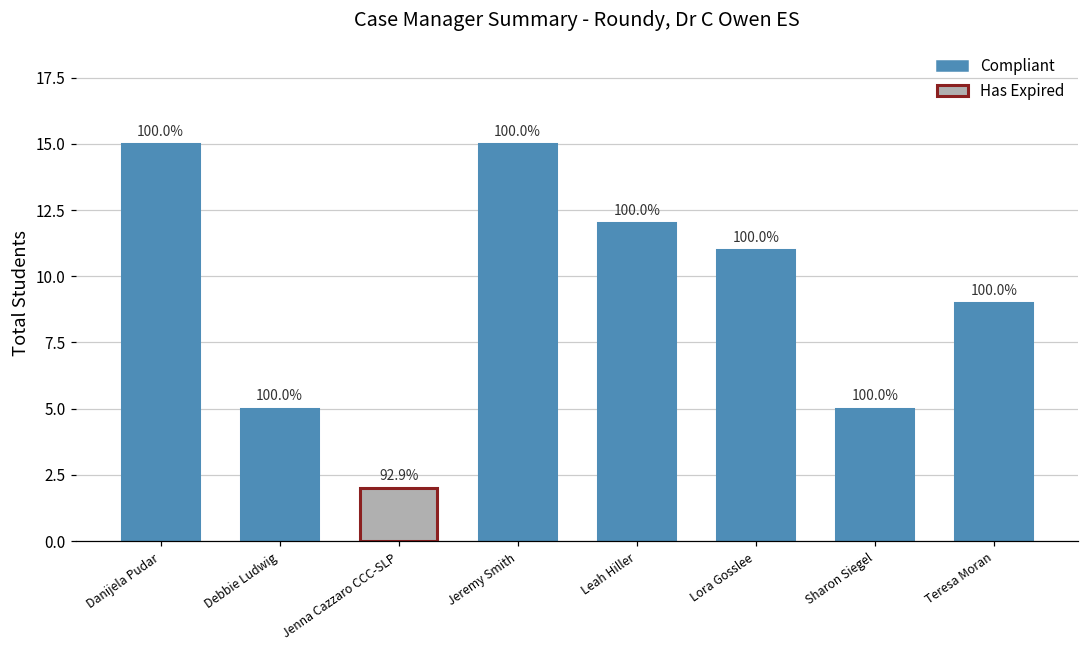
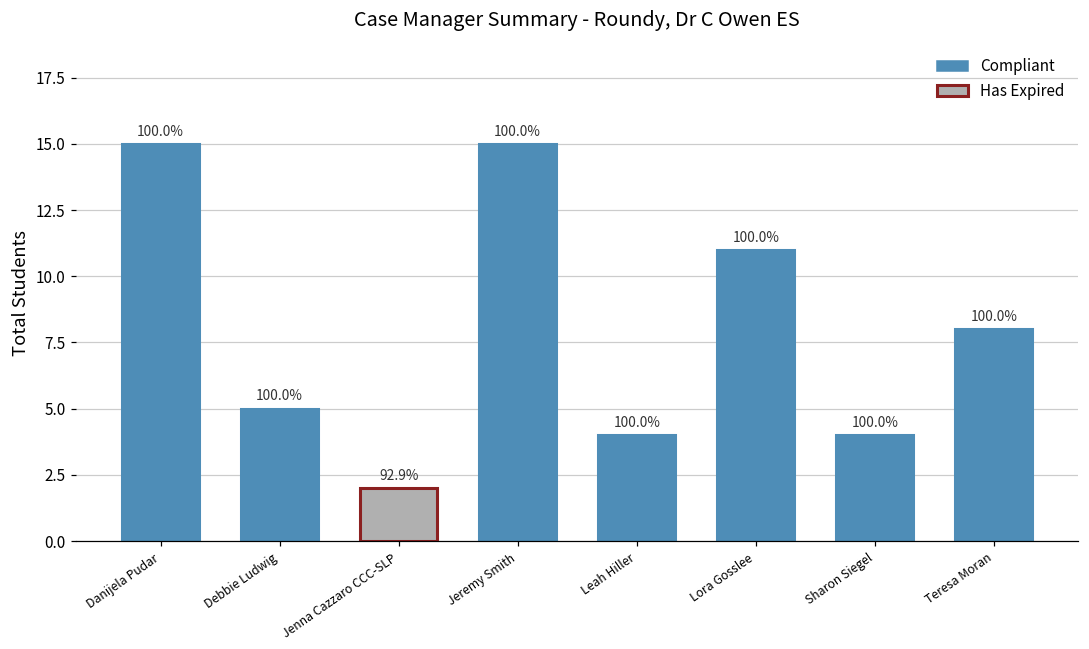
  {
-   "Leah Hiller": 12,
-   "Sharon Siegel": 5,
-   "Teresa Moran": 9
+   "Leah Hiller": 4,
+   "Sharon Siegel": 4,
+   "Teresa Moran": 8
  }
